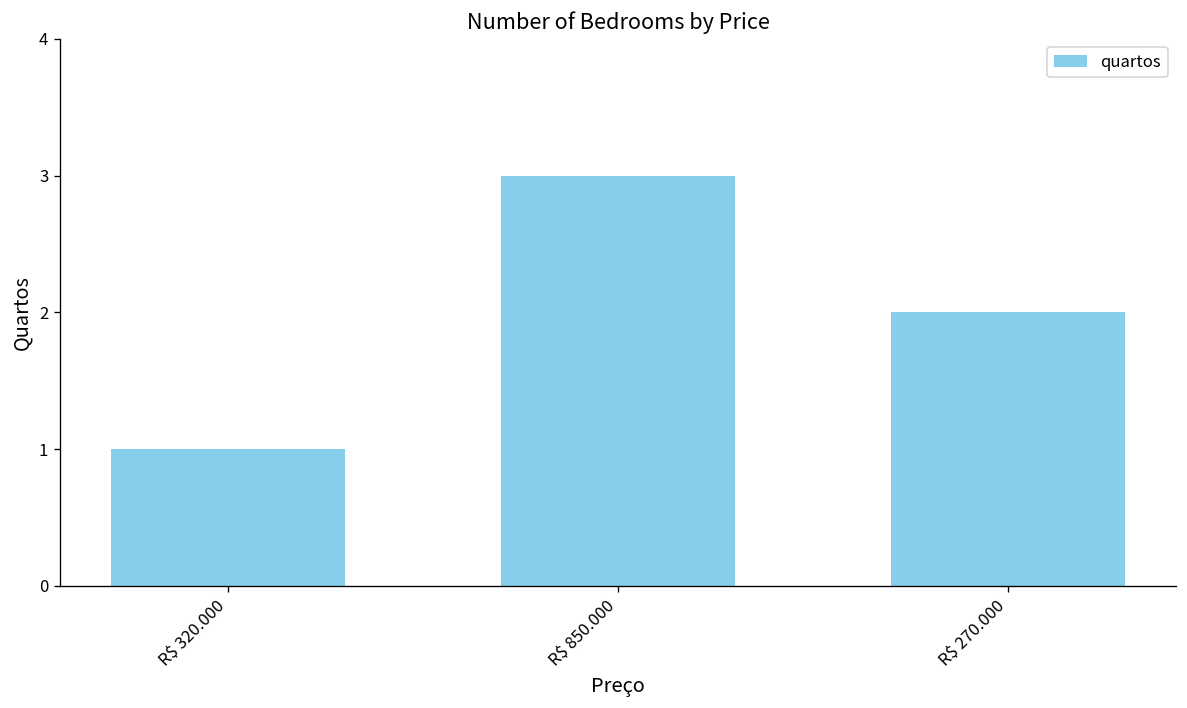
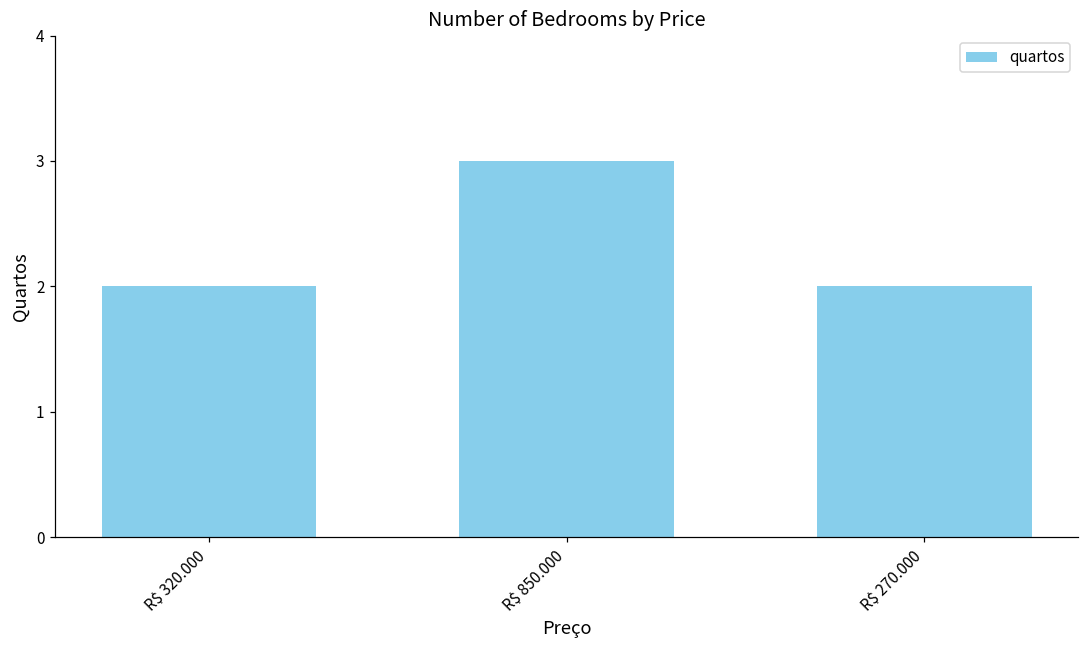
  {
-   "R$ 320.000": 1,
+   "R$ 320.000": 2,
    "R$ 850.000": 3,
    "R$ 270.000": 2
  }
